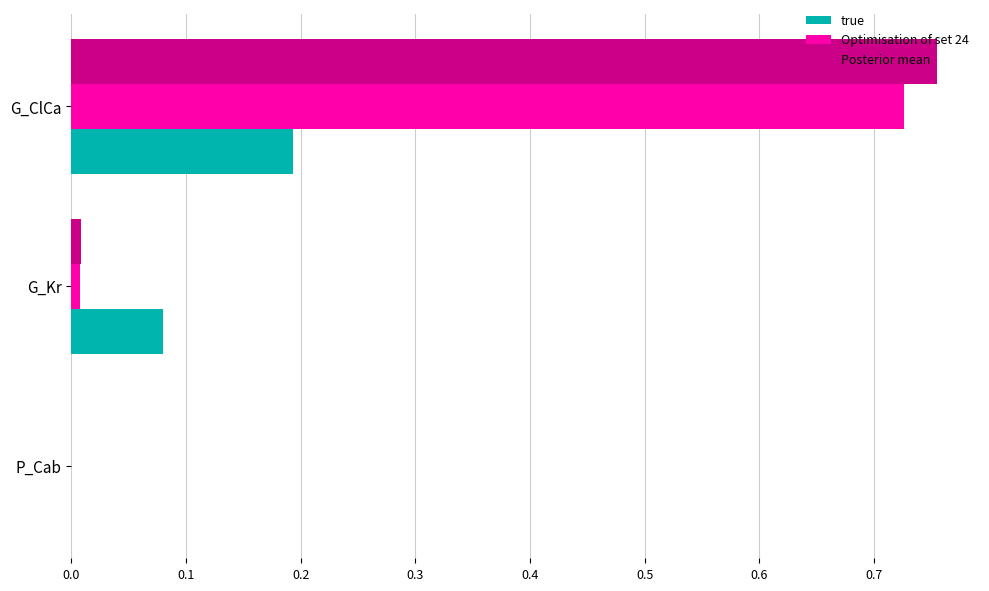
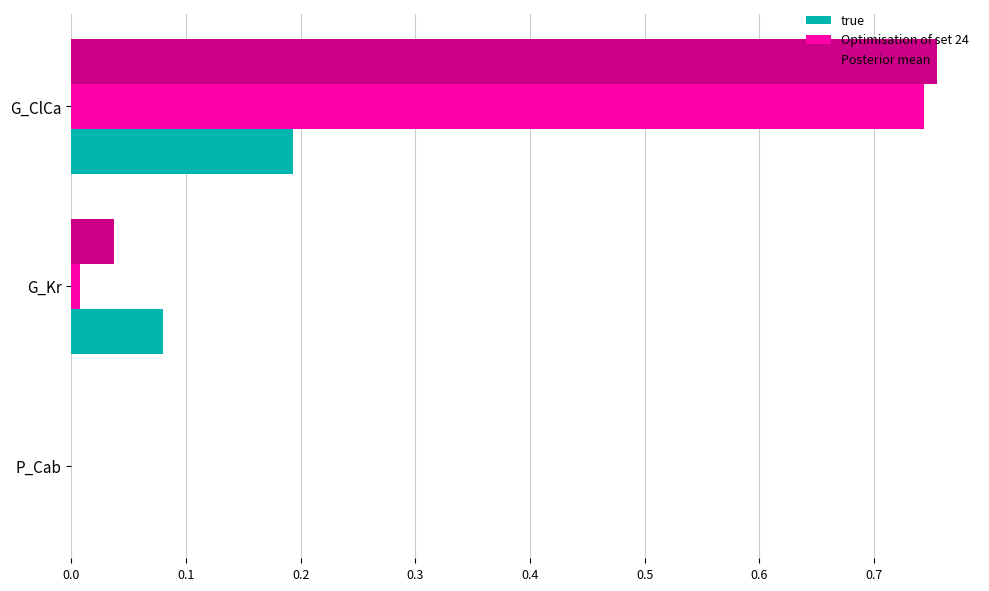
  {
    "true": {
      "G_ClCa": 0.193,
      "G_Kr": 0.080
    },
    "Optimisation of set 24": {
-     "G_ClCa": 0.726,
+     "G_ClCa": 0.744,
      "G_Kr": 0.008
    },
    "Posterior mean": {
      "G_ClCa": 0.755,
-     "G_Kr": 0.008
+     "G_Kr": 0.037
    }
  }
